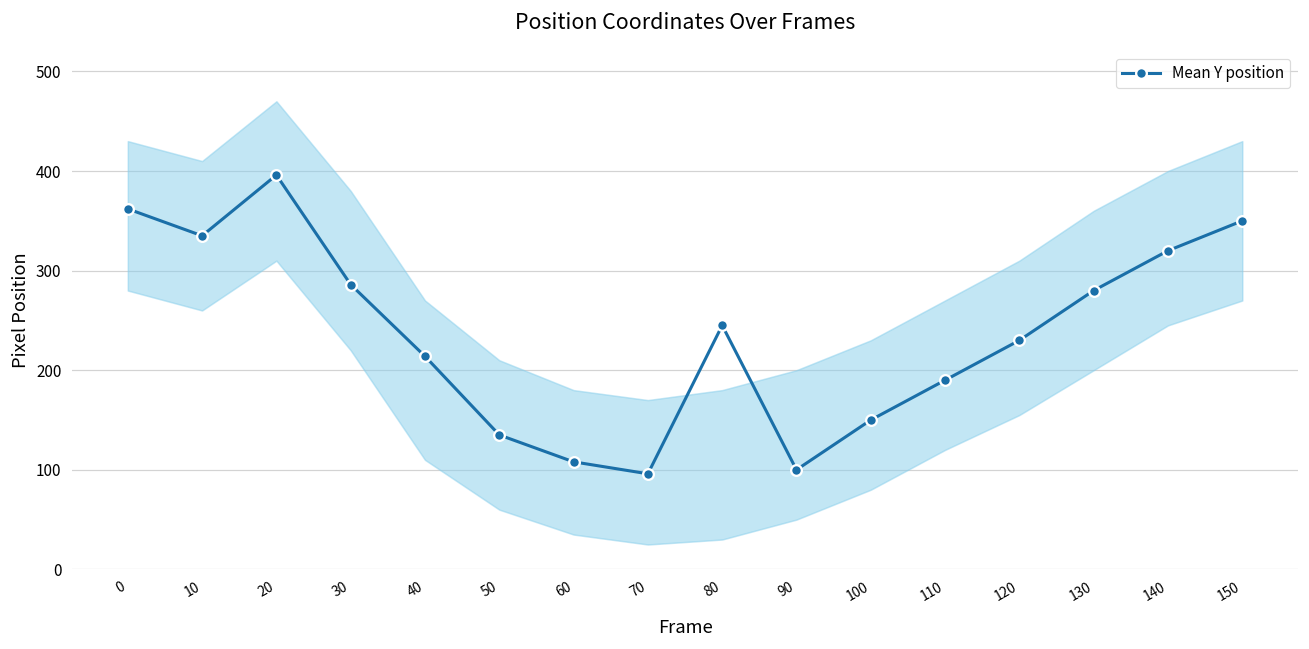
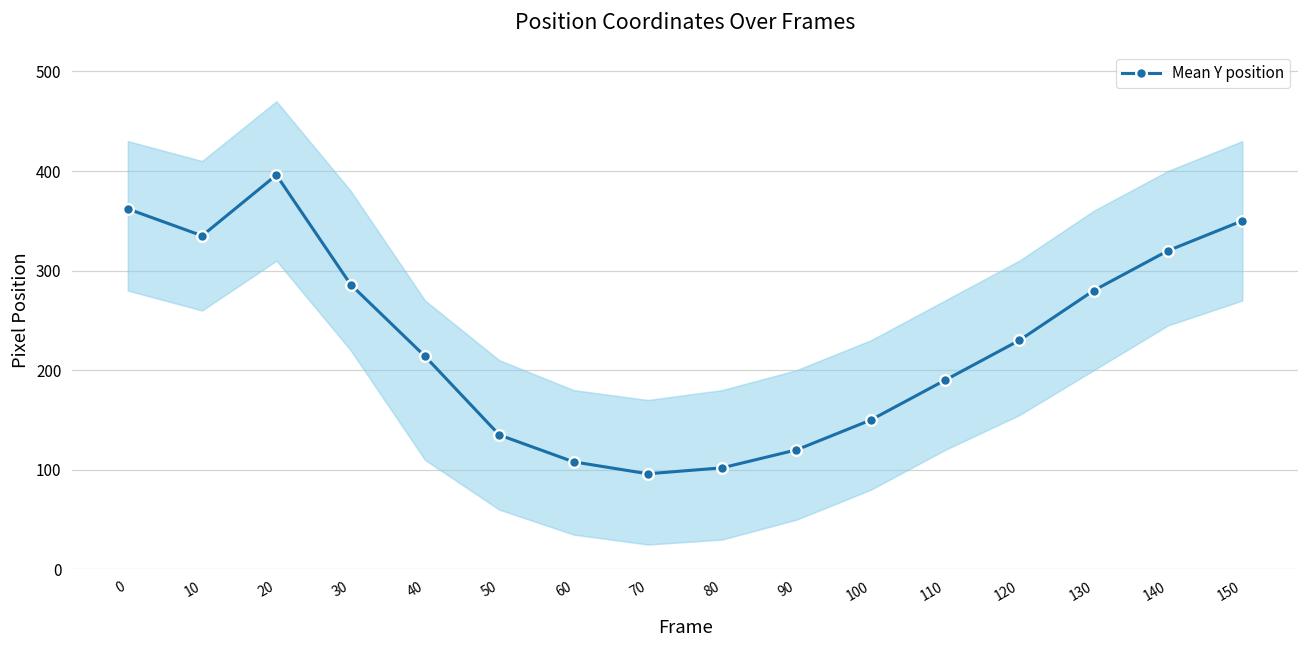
  {
    "Mean Y position": {
      "0": 360,
      "10": 340,
      "20": 400,
      "30": 290,
      "40": 210,
      "50": 140,
      "60": 110,
      "70": 100,
-     "80": 250,
-     "90": 100,
+     "80": 100,
+     "90": 120,
      "100": 150,
      "110": 190,
      "120": 230,
      "130": 280,
      "140": 320,
      "150": 350
    }
  }
